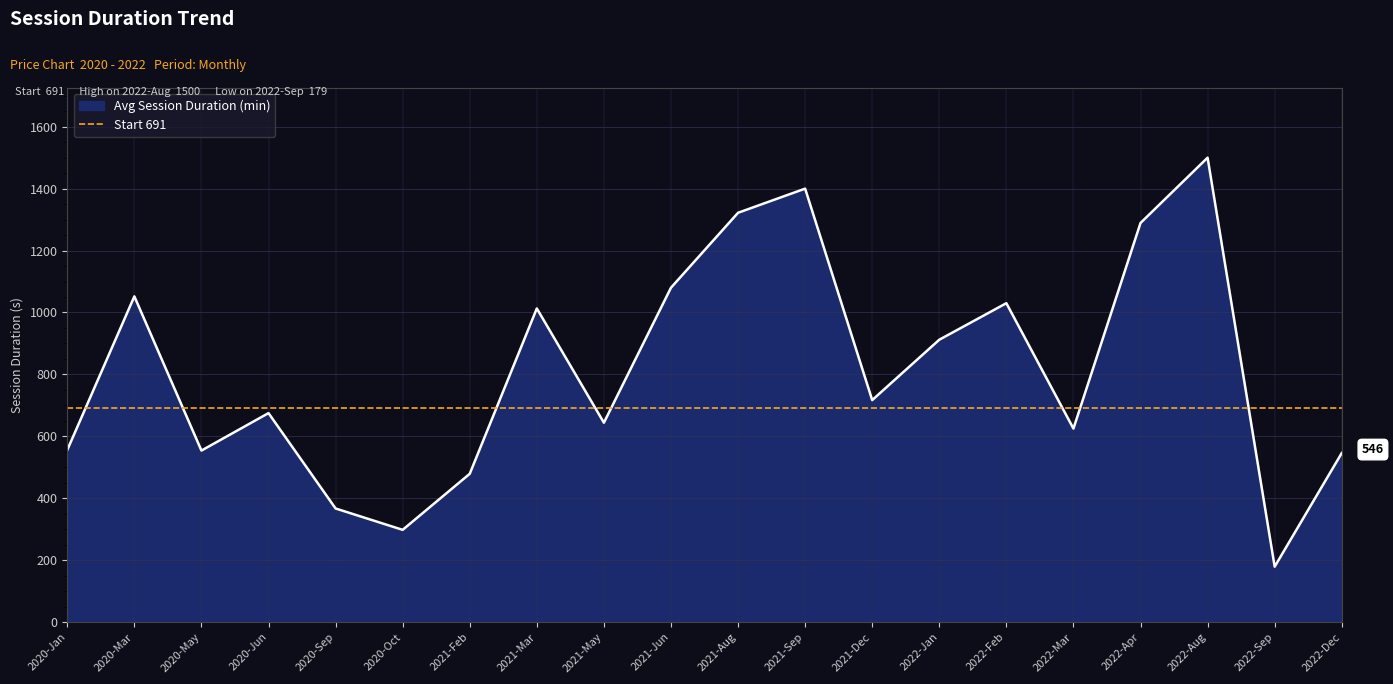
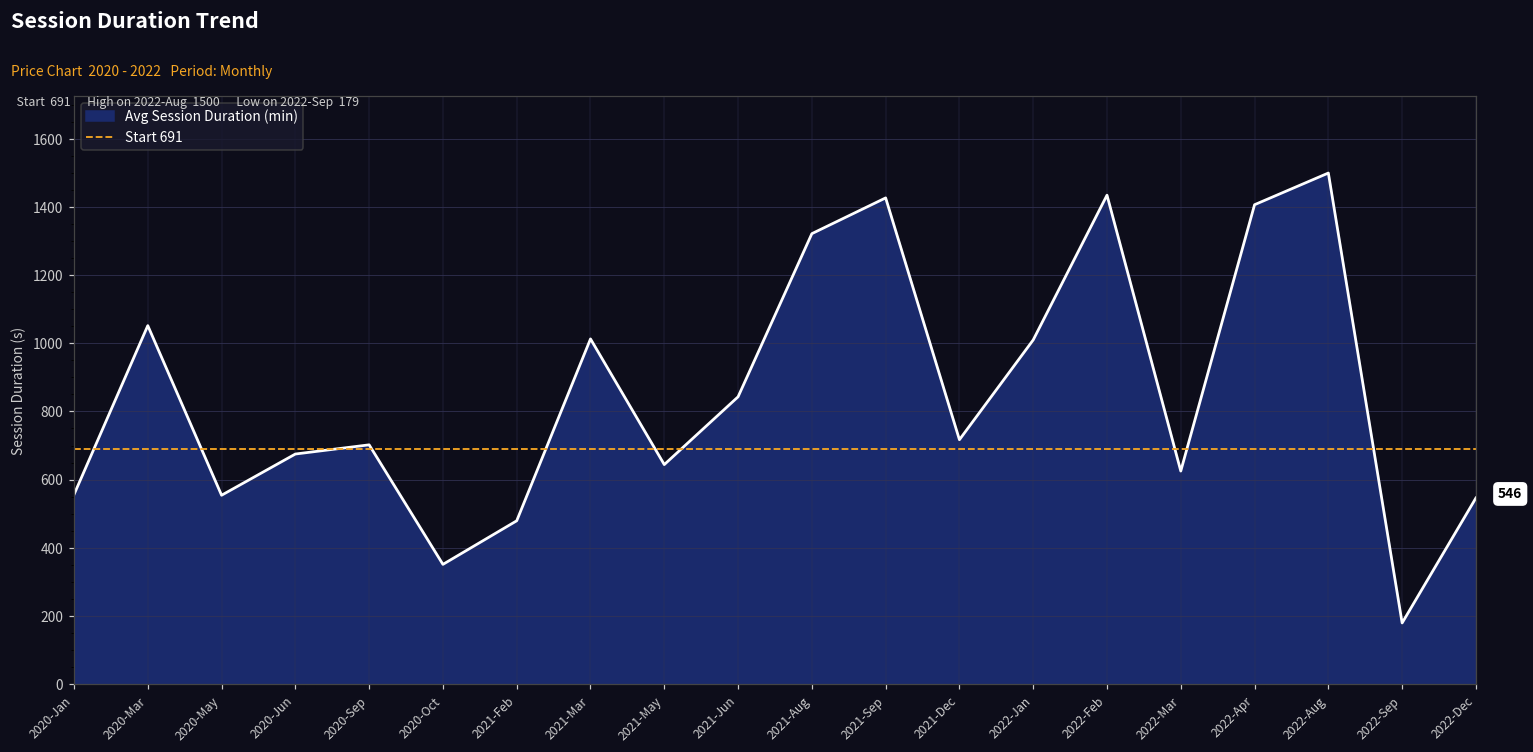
  {
    "2020-Jan": 560,
    "2020-Mar": 1050,
    "2020-May": 550,
    "2020-Jun": 680,
-   "2020-Sep": 370,
-   "2020-Oct": 300,
+   "2020-Sep": 700,
+   "2020-Oct": 350,
    "2021-Feb": 480,
    "2021-Mar": 1010,
    "2021-May": 640,
-   "2021-Jun": 1080,
+   "2021-Jun": 840,
    "2021-Aug": 1320,
-   "2021-Sep": 1400,
+   "2021-Sep": 1430,
    "2021-Dec": 720,
-   "2022-Jan": 910,
-   "2022-Feb": 1030,
+   "2022-Jan": 1010,
+   "2022-Feb": 1440,
    "2022-Mar": 630,
-   "2022-Apr": 1290,
+   "2022-Apr": 1410,
    "2022-Aug": 1500,
    "2022-Sep": 180
  }
